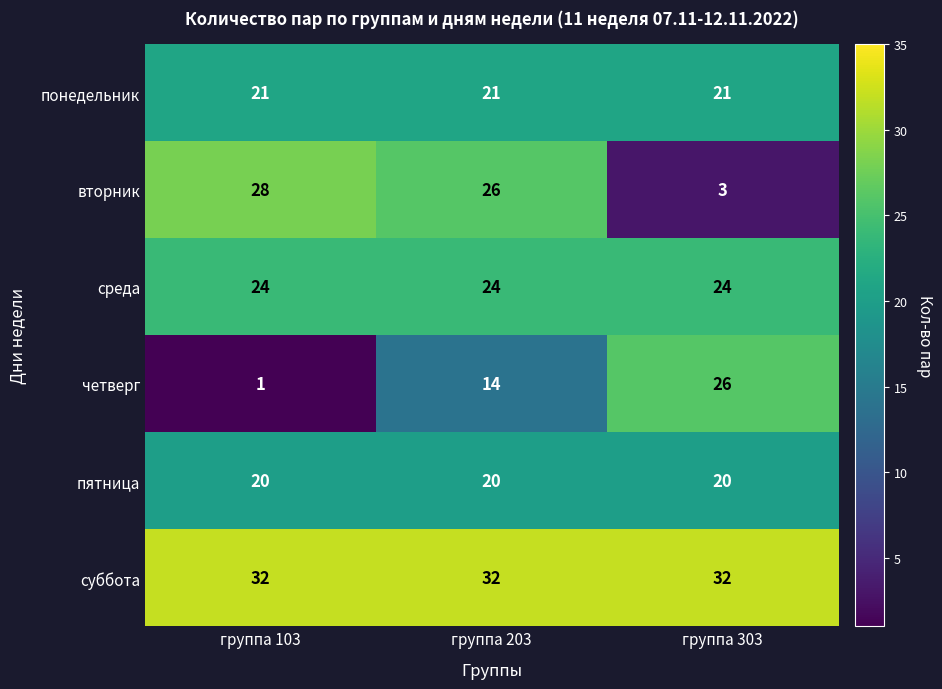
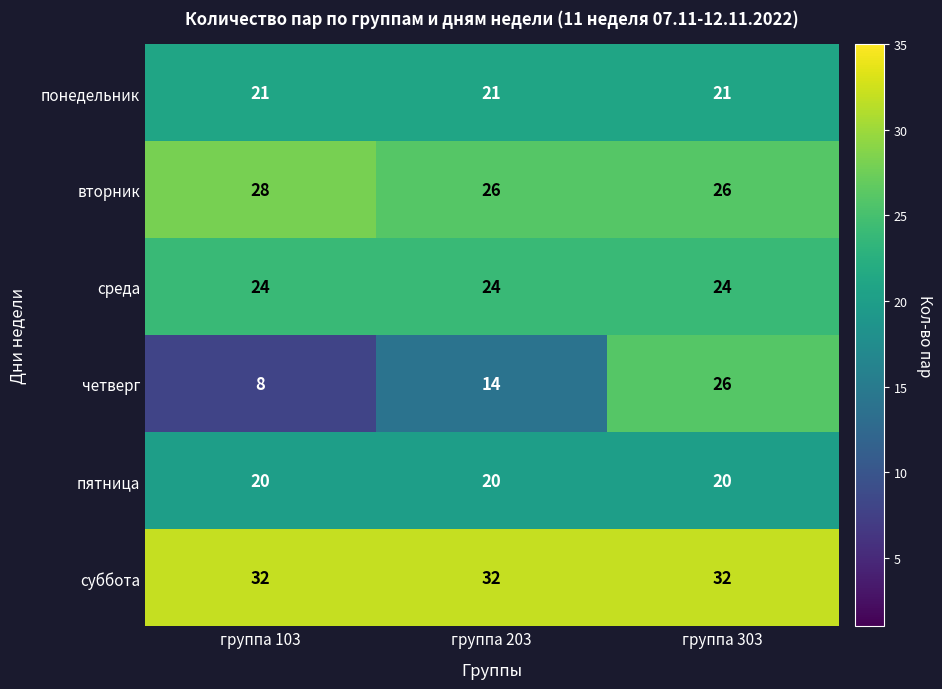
  {
    "понедельник": {
      "группа 103": 21,
      "группа 203": 21,
      "группа 303": 21
    },
    "вторник": {
      "группа 103": 28,
      "группа 203": 26,
-     "группа 303": 3
+     "группа 303": 26
    },
    "среда": {
      "группа 103": 24,
      "группа 203": 24,
      "группа 303": 24
    },
    "четверг": {
-     "группа 103": 1,
+     "группа 103": 8,
      "группа 203": 14,
      "группа 303": 26
    },
    "пятница": {
      "группа 103": 20,
      "группа 203": 20,
      "группа 303": 20
    },
    "суббота": {
      "группа 103": 32,
      "группа 203": 32,
      "группа 303": 32
    }
  }
